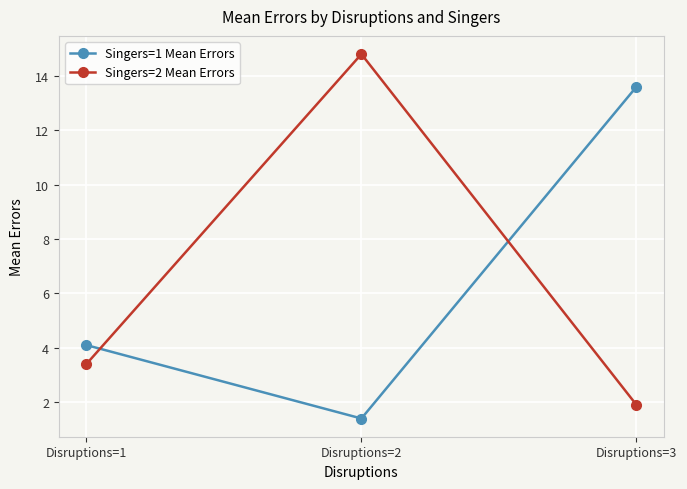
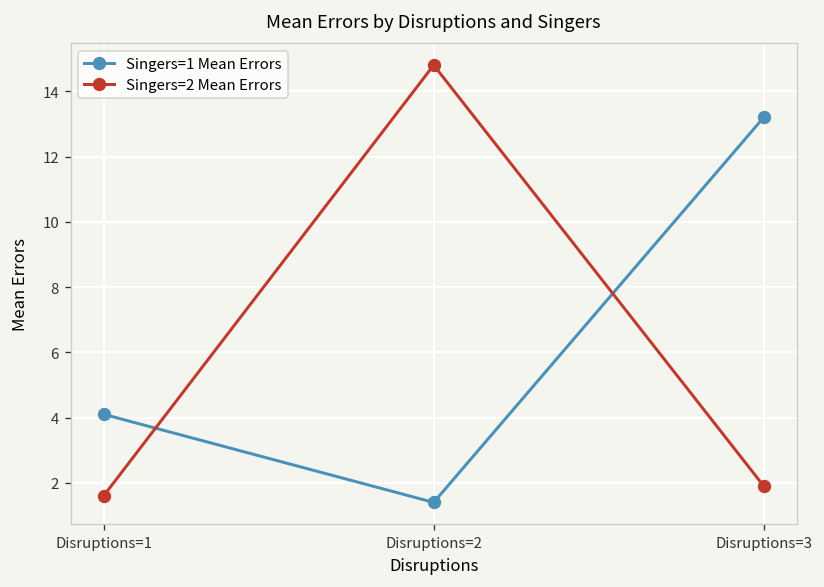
  {
    "Singers=1 Mean Errors": {
      "Disruptions=1": 4.1,
      "Disruptions=2": 1.4,
-     "Disruptions=3": 13.6
+     "Disruptions=3": 13.2
    },
    "Singers=2 Mean Errors": {
-     "Disruptions=1": 3.4,
+     "Disruptions=1": 1.6,
      "Disruptions=2": 14.8,
      "Disruptions=3": 1.9
    }
  }
